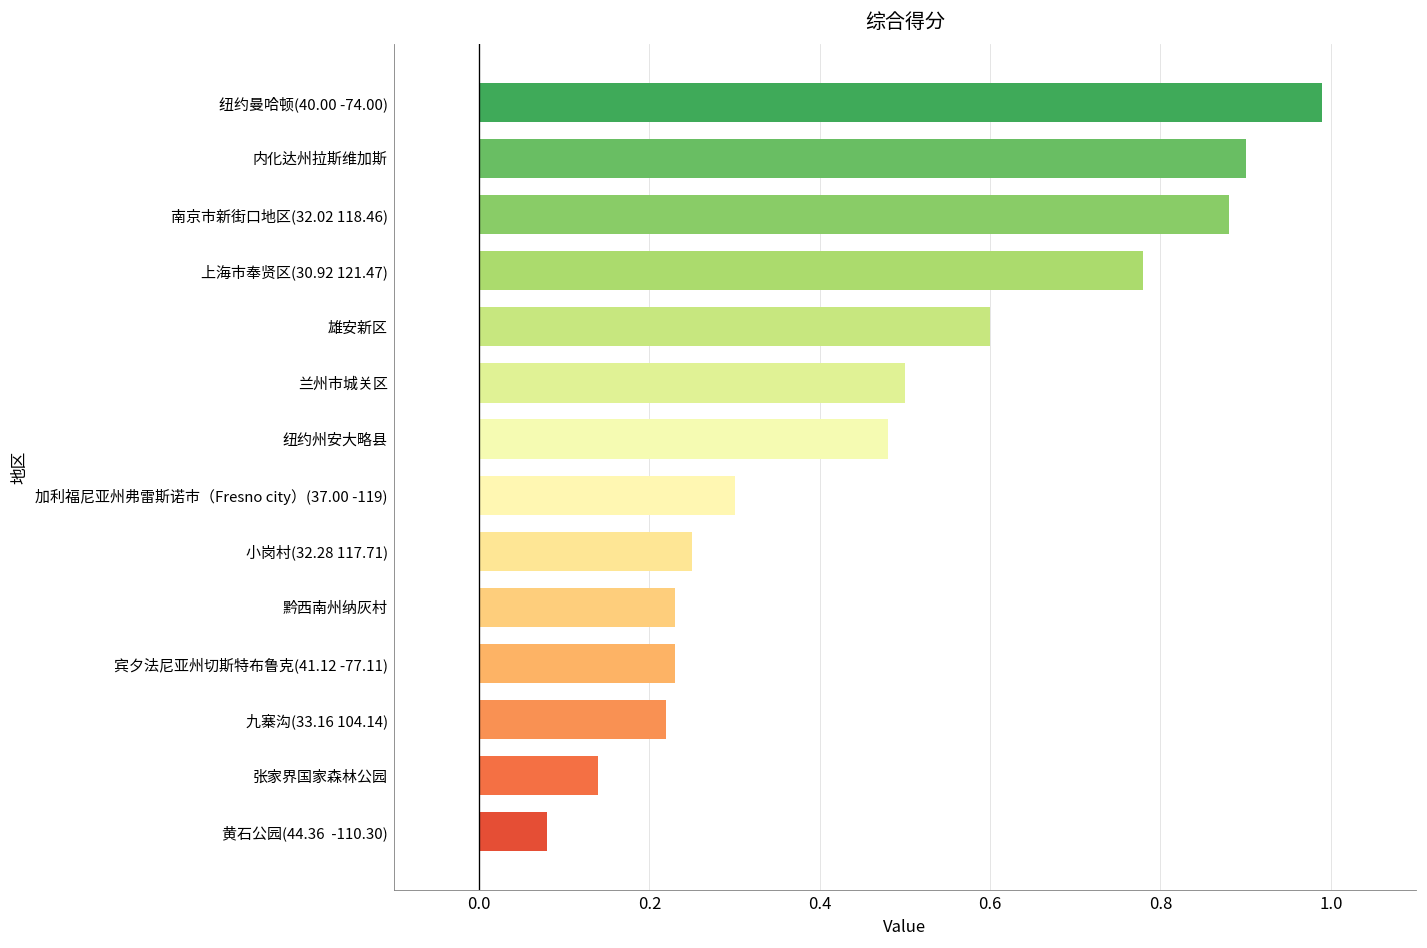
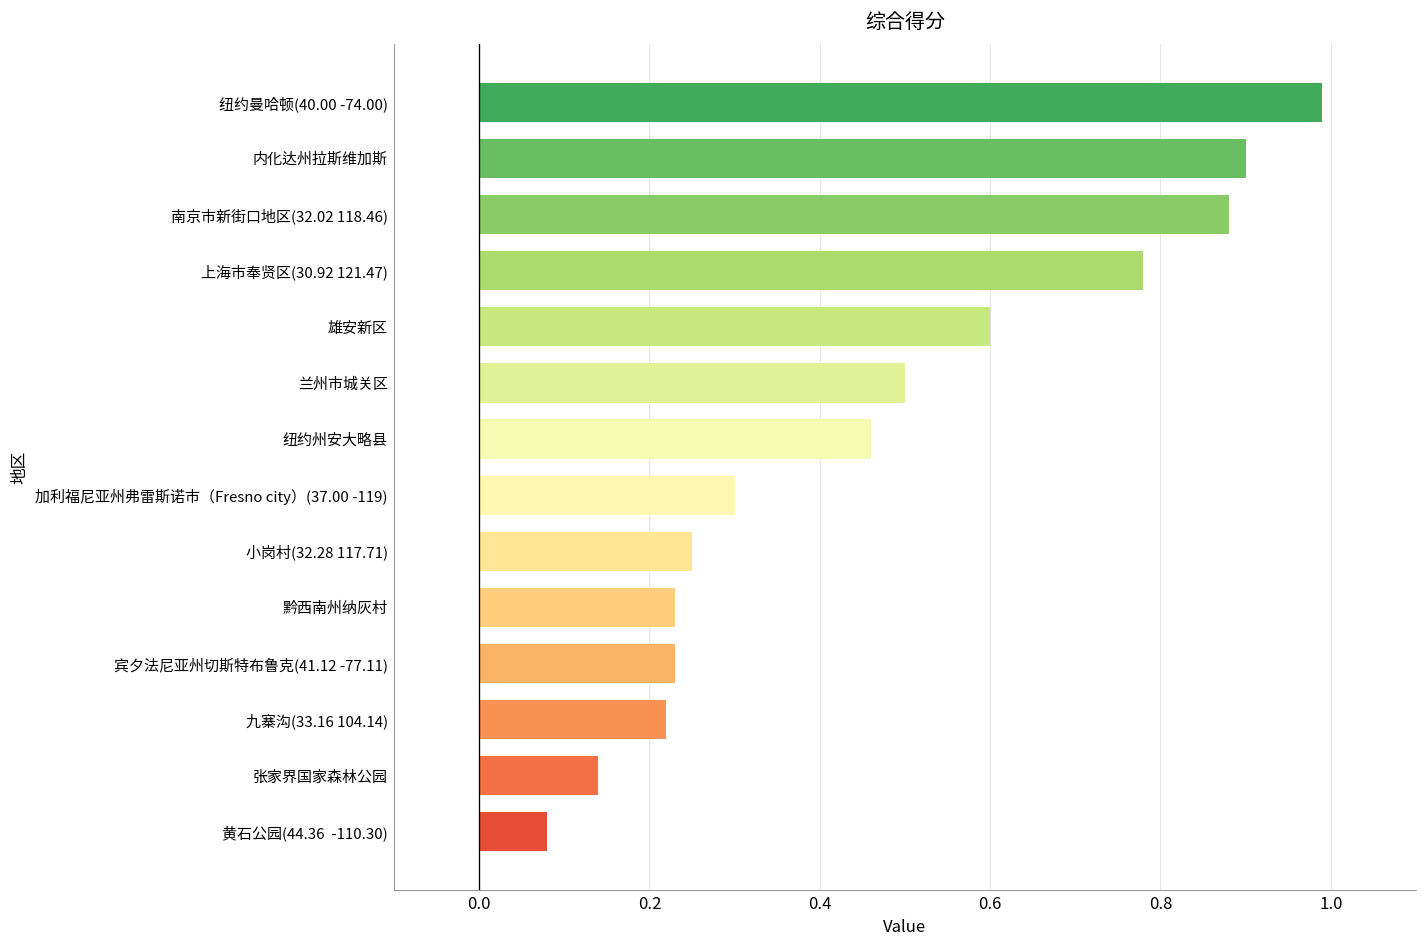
  {
    "纽约曼哈顿(40.00 -74.00)": 0.99,
    "内化达州拉斯维加斯": 0.90,
    "南京市新街口地区(32.02 118.46)": 0.88,
    "上海市奉贤区(30.92 121.47)": 0.78,
    "雄安新区": 0.60,
    "兰州市城关区": 0.50,
-   "纽约州安大略县": 0.48,
+   "纽约州安大略县": 0.46,
    "加利福尼亚州弗雷斯诺市（Fresno city）(37.00 -119)": 0.30,
    "小岗村(32.28 117.71)": 0.25,
    "黔西南州纳灰村": 0.23,
    "宾夕法尼亚州切斯特布鲁克(41.12 -77.11)": 0.23,
    "九寨沟(33.16 104.14)": 0.22,
    "张家界国家森林公园": 0.14,
    "黄石公园(44.36 -110.30)": 0.08
  }
